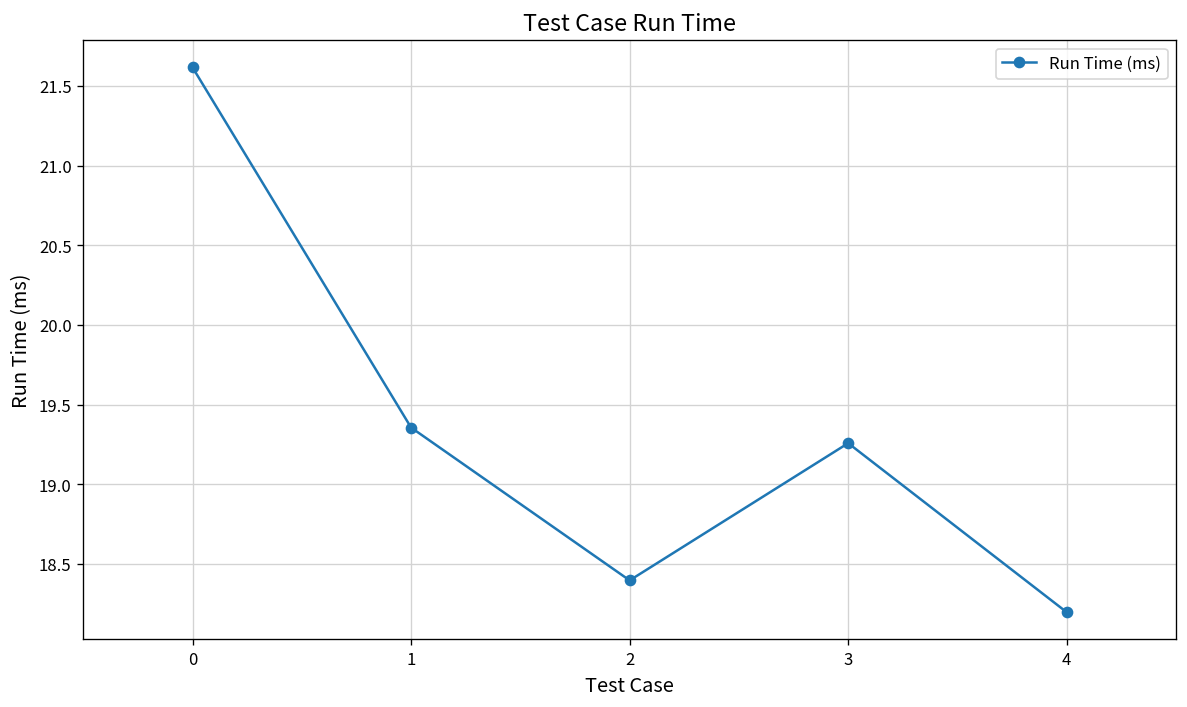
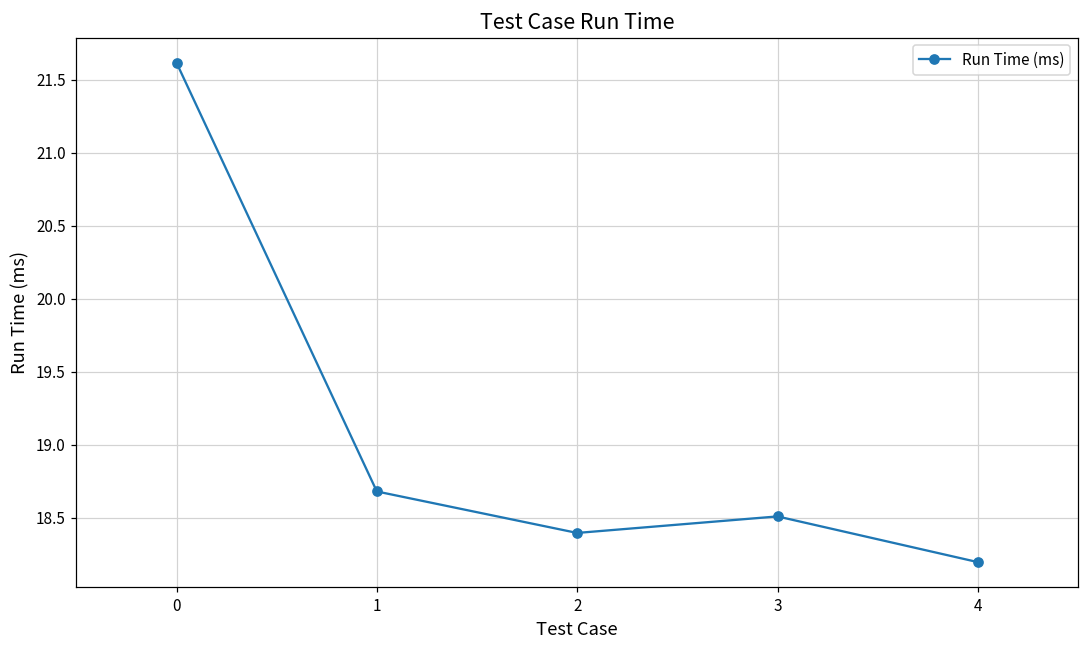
  {
    "0": 21.62,
-   "1": 19.36,
+   "1": 18.68,
    "2": 18.40,
-   "3": 19.26,
+   "3": 18.51,
    "4": 18.20
  }
